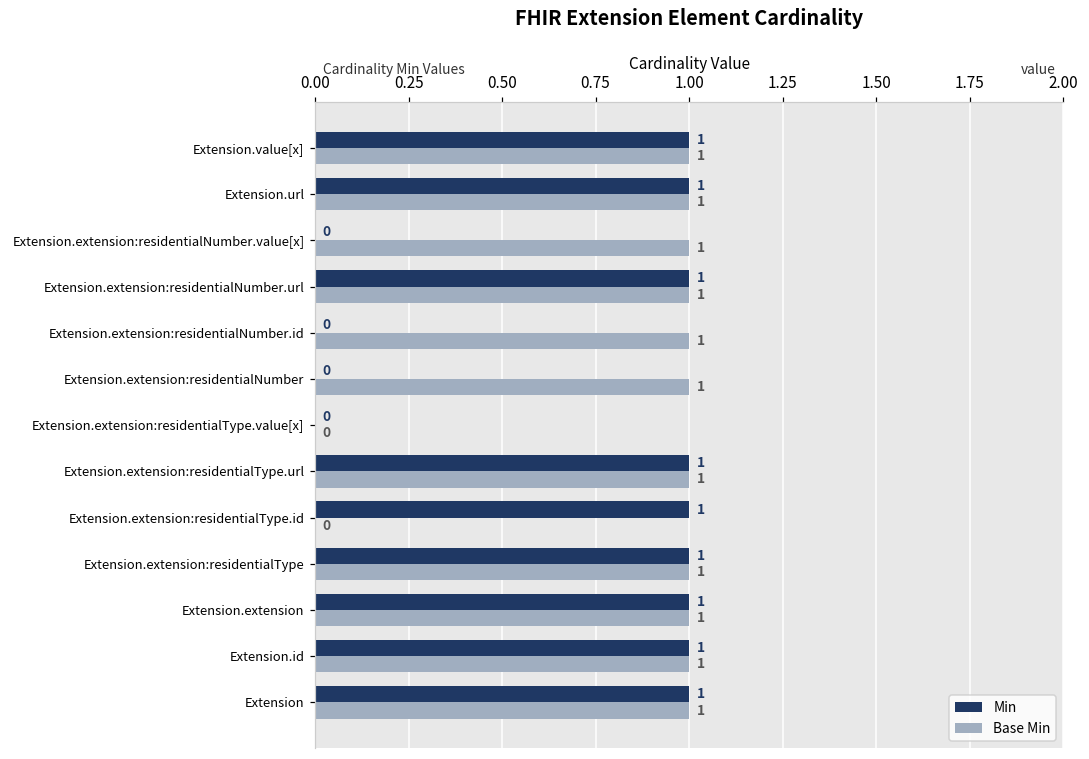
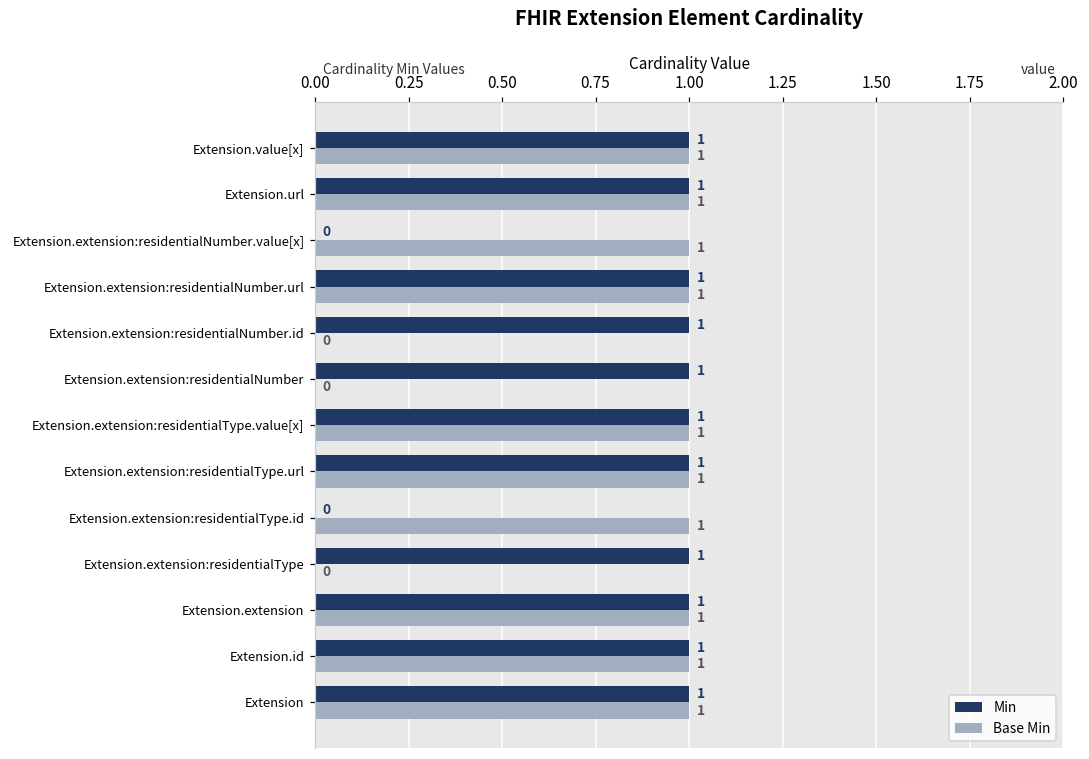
  {
    "Min": {
      "Extension.value[x]": 1,
      "Extension.url": 1,
      "Extension.extension:residentialNumber.value[x]": 0,
      "Extension.extension:residentialNumber.url": 1,
-     "Extension.extension:residentialNumber.id": 0,
-     "Extension.extension:residentialNumber": 0,
-     "Extension.extension:residentialType.value[x]": 0,
+     "Extension.extension:residentialNumber.id": 1,
+     "Extension.extension:residentialNumber": 1,
+     "Extension.extension:residentialType.value[x]": 1,
      "Extension.extension:residentialType.url": 1,
-     "Extension.extension:residentialType.id": 1,
+     "Extension.extension:residentialType.id": 0,
      "Extension.extension:residentialType": 1,
      "Extension.extension": 1,
      "Extension.id": 1,
      "Extension": 1
    },
    "Base Min": {
      "Extension.value[x]": 1,
      "Extension.url": 1,
      "Extension.extension:residentialNumber.value[x]": 1,
      "Extension.extension:residentialNumber.url": 1,
-     "Extension.extension:residentialNumber.id": 1,
-     "Extension.extension:residentialNumber": 1,
-     "Extension.extension:residentialType.value[x]": 0,
+     "Extension.extension:residentialNumber.id": 0,
+     "Extension.extension:residentialNumber": 0,
+     "Extension.extension:residentialType.value[x]": 1,
      "Extension.extension:residentialType.url": 1,
-     "Extension.extension:residentialType.id": 0,
-     "Extension.extension:residentialType": 1,
+     "Extension.extension:residentialType.id": 1,
+     "Extension.extension:residentialType": 0,
      "Extension.extension": 1,
      "Extension.id": 1,
      "Extension": 1
    }
  }
